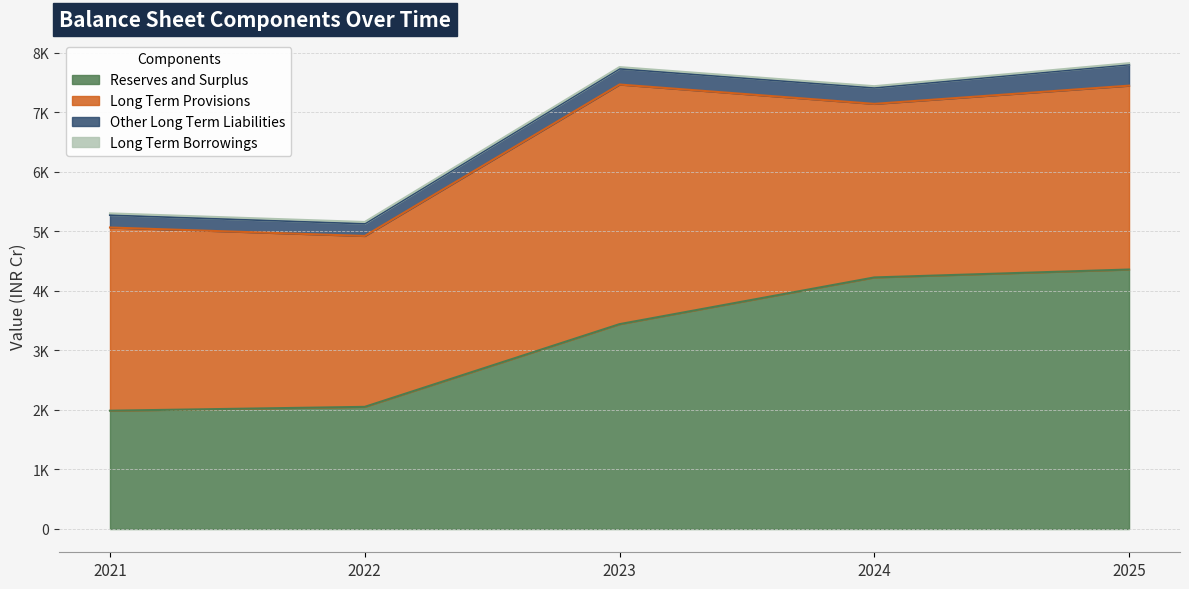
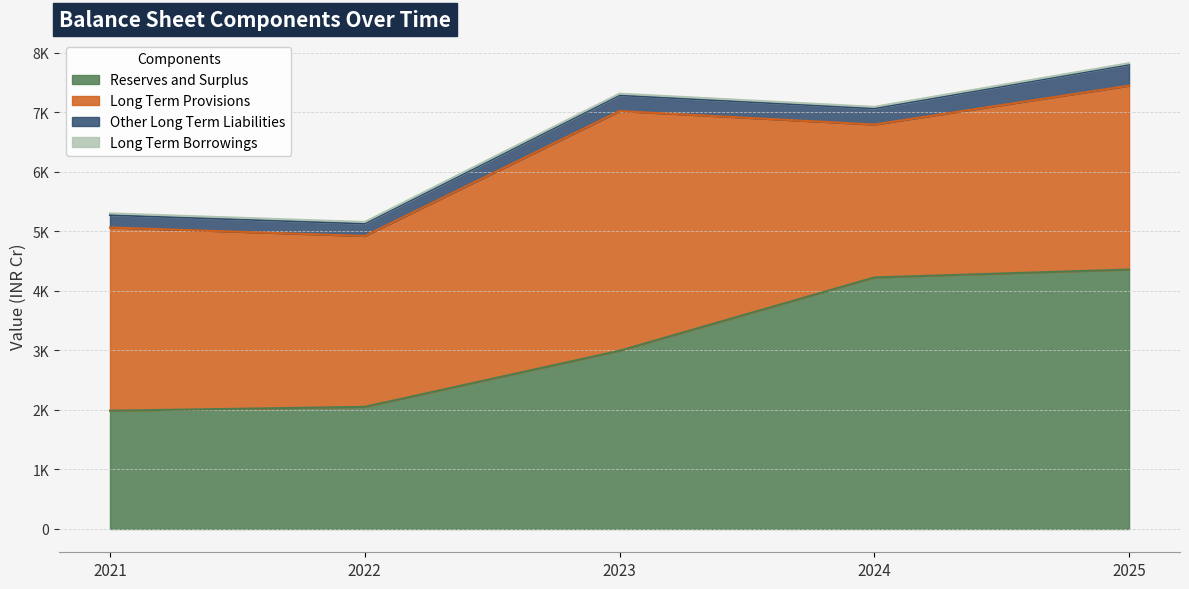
  {
    "Reserves and Surplus": {
      "2021": 2000,
      "2022": 2100,
-     "2023": 3400,
+     "2023": 3000,
      "2024": 4200,
      "2025": 4400
    },
    "Long Term Provisions": {
      "2021": 3100,
      "2022": 2900,
      "2023": 4000,
-     "2024": 2900,
+     "2024": 2600,
      "2025": 3100
    }
  }
